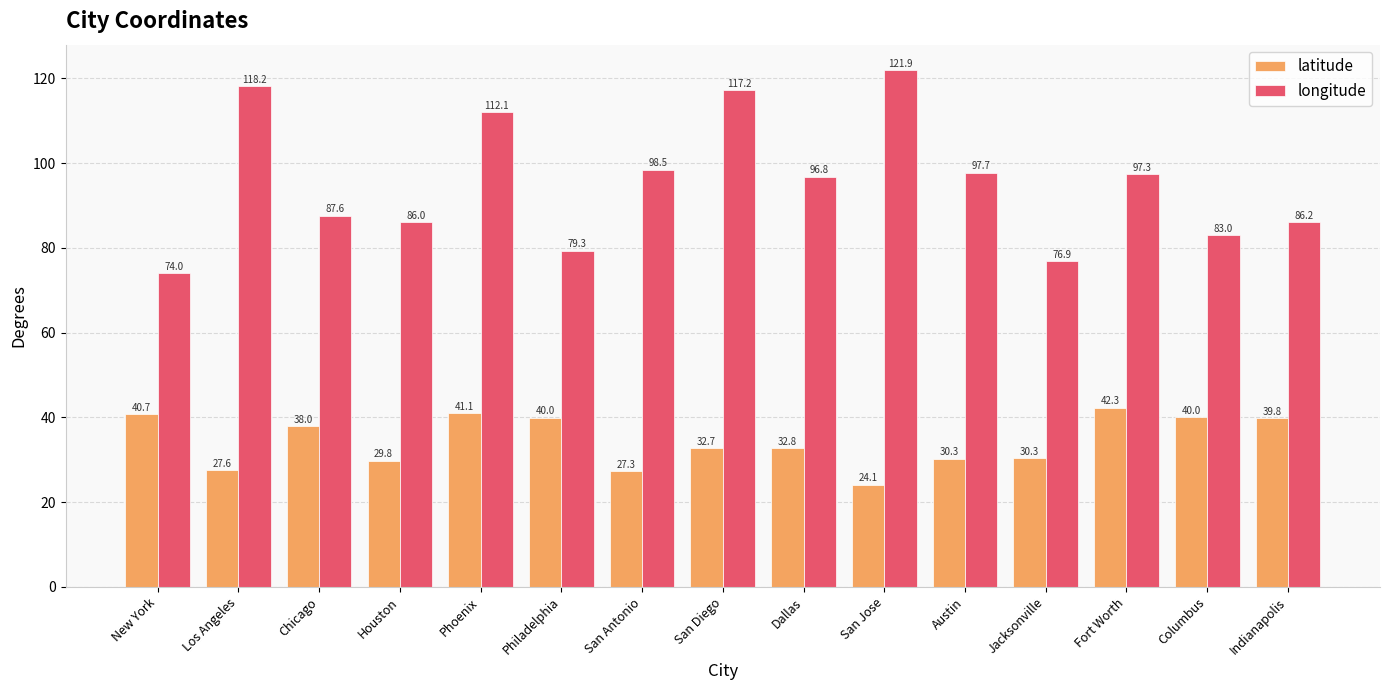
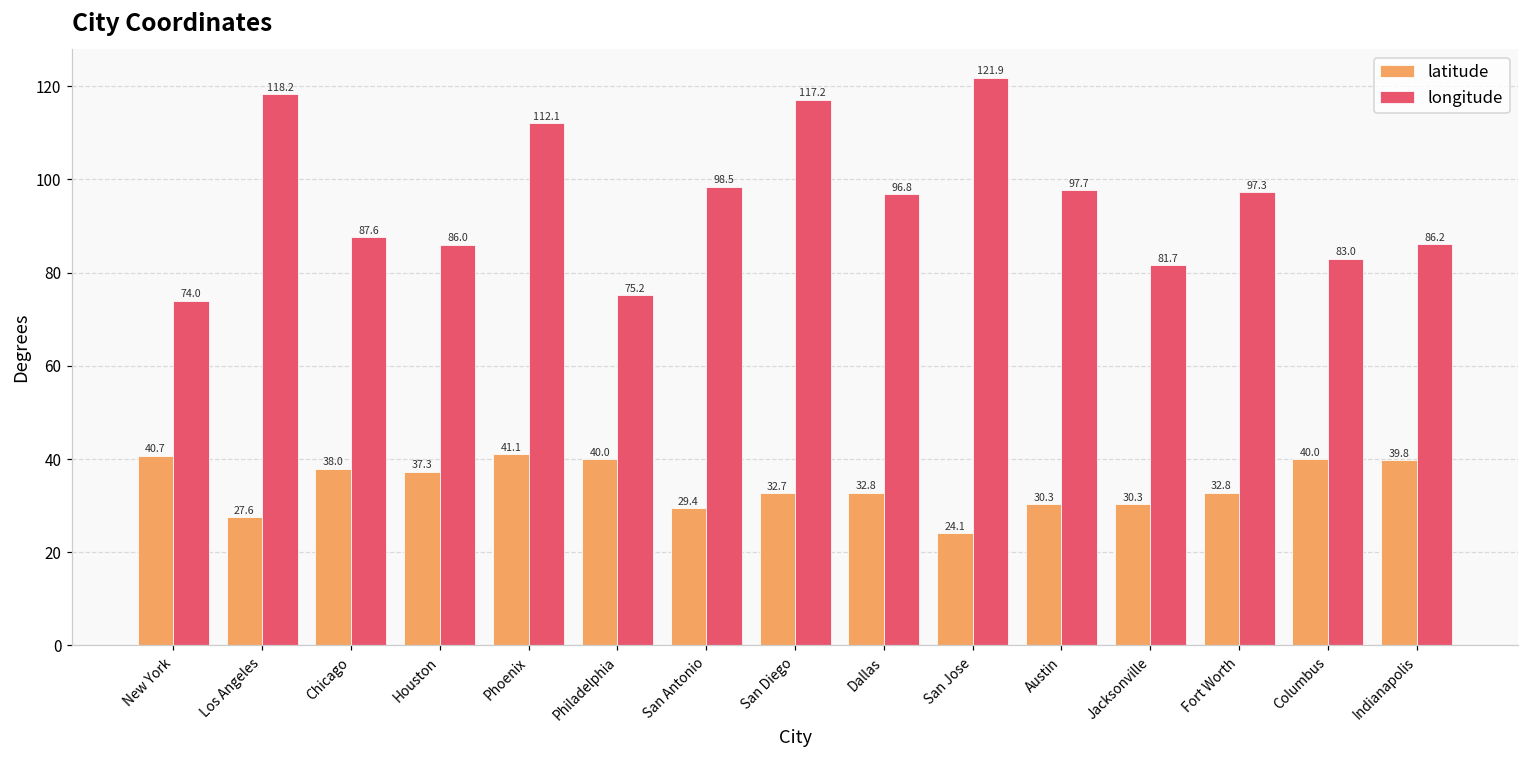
  {
    "latitude": {
      "New York": 40.7,
      "Los Angeles": 27.6,
      "Chicago": 38.0,
-     "Houston": 29.8,
+     "Houston": 37.3,
      "Phoenix": 41.1,
      "Philadelphia": 40.0,
-     "San Antonio": 27.3,
+     "San Antonio": 29.4,
      "San Diego": 32.7,
      "Dallas": 32.8,
      "San Jose": 24.1,
      "Austin": 30.3,
      "Jacksonville": 30.3,
-     "Fort Worth": 42.3,
+     "Fort Worth": 32.8,
      "Columbus": 40.0,
      "Indianapolis": 39.8
    },
    "longitude": {
      "New York": 74.0,
      "Los Angeles": 118.2,
      "Chicago": 87.6,
      "Houston": 86.0,
      "Phoenix": 112.1,
-     "Philadelphia": 79.3,
+     "Philadelphia": 75.2,
      "San Antonio": 98.5,
      "San Diego": 117.2,
      "Dallas": 96.8,
      "San Jose": 121.9,
      "Austin": 97.7,
-     "Jacksonville": 76.9,
+     "Jacksonville": 81.7,
      "Fort Worth": 97.3,
      "Columbus": 83.0,
      "Indianapolis": 86.2
    }
  }
